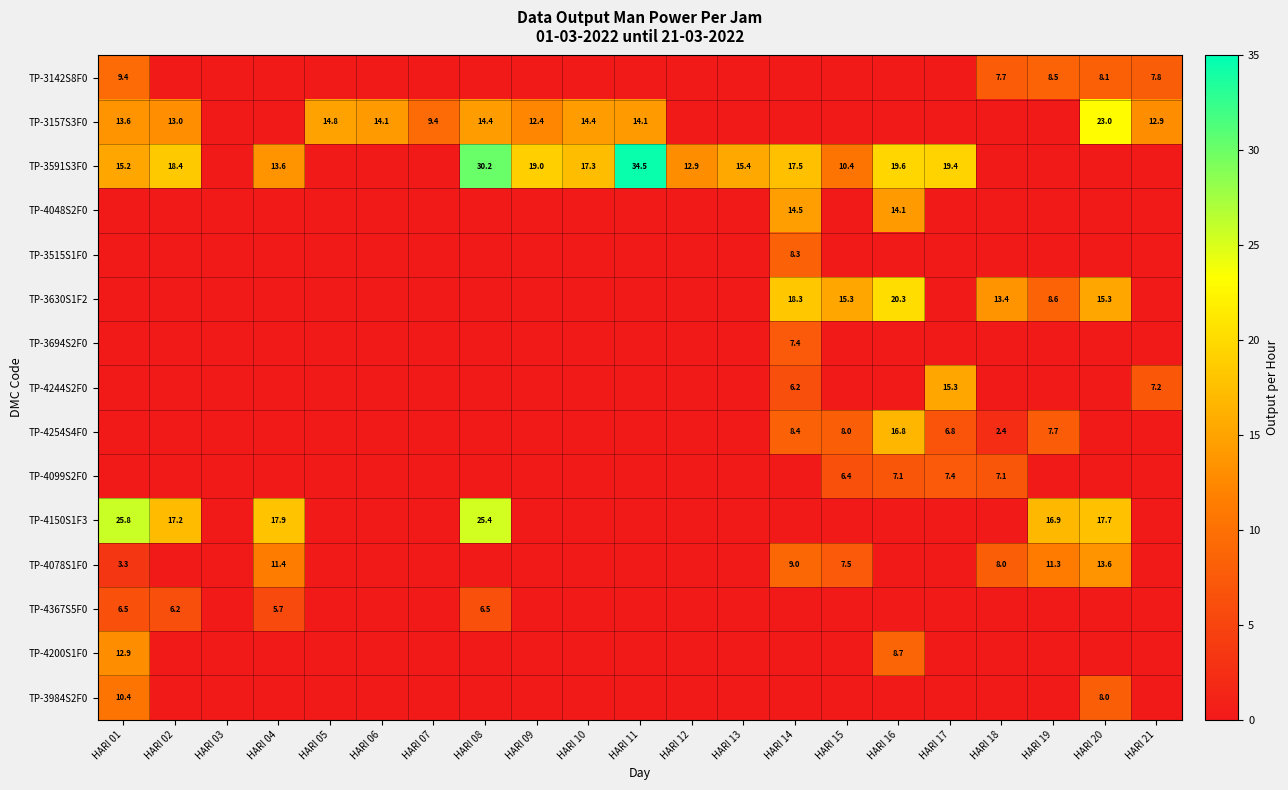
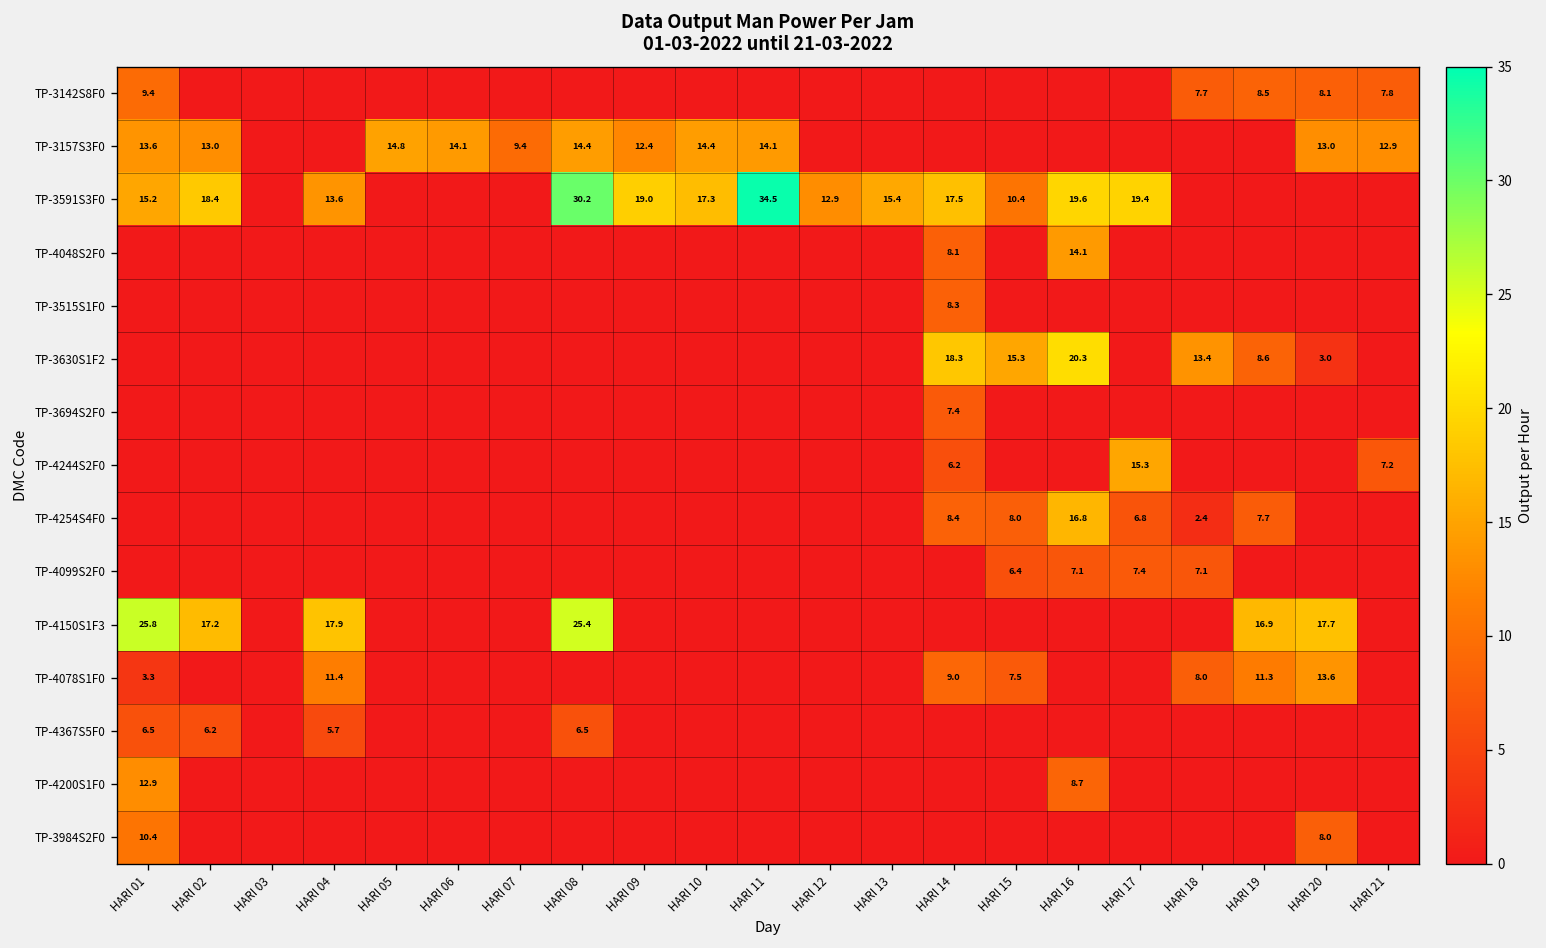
  {
    "TP-3142S8F0": {
      "HARI 01": 9.4,
      "HARI 18": 7.7,
      "HARI 19": 8.5,
      "HARI 20": 8.1,
      "HARI 21": 7.8
    },
    "TP-3157S3F0": {
      "HARI 01": 13.6,
      "HARI 02": 13.0,
      "HARI 05": 14.8,
      "HARI 06": 14.1,
      "HARI 07": 9.4,
      "HARI 08": 14.4,
      "HARI 09": 12.4,
      "HARI 10": 14.4,
      "HARI 11": 14.1,
-     "HARI 20": 23.0,
+     "HARI 20": 13.0,
      "HARI 21": 12.9
    },
    "TP-3591S3F0": {
      "HARI 01": 15.2,
      "HARI 02": 18.4,
      "HARI 04": 13.6,
      "HARI 08": 30.2,
      "HARI 09": 19.0,
      "HARI 10": 17.3,
      "HARI 11": 34.5,
      "HARI 12": 12.9,
      "HARI 13": 15.4,
      "HARI 14": 17.5,
      "HARI 15": 10.4,
      "HARI 16": 19.6,
      "HARI 17": 19.4
    },
    "TP-4048S2F0": {
-     "HARI 14": 14.5,
+     "HARI 14": 8.1,
      "HARI 16": 14.1
    },
    "TP-3515S1F0": {
      "HARI 14": 8.3
    },
    "TP-3630S1F2": {
      "HARI 14": 18.3,
      "HARI 15": 15.3,
      "HARI 16": 20.3,
      "HARI 18": 13.4,
      "HARI 19": 8.6,
-     "HARI 20": 15.3
+     "HARI 20": 3.0
    },
    "TP-3694S2F0": {
      "HARI 14": 7.4
    },
    "TP-4244S2F0": {
      "HARI 14": 6.2,
      "HARI 17": 15.3,
      "HARI 21": 7.2
    },
    "TP-4254S4F0": {
      "HARI 14": 8.4,
      "HARI 15": 8.0,
      "HARI 16": 16.8,
      "HARI 17": 6.8,
      "HARI 18": 2.4,
      "HARI 19": 7.7
    },
    "TP-4099S2F0": {
      "HARI 15": 6.4,
      "HARI 16": 7.1,
      "HARI 17": 7.4,
      "HARI 18": 7.1
    },
    "TP-4150S1F3": {
      "HARI 01": 25.8,
      "HARI 02": 17.2,
      "HARI 04": 17.9,
      "HARI 08": 25.4,
      "HARI 19": 16.9,
      "HARI 20": 17.7
    },
    "TP-4078S1F0": {
      "HARI 01": 3.3,
      "HARI 04": 11.4,
      "HARI 14": 9.0,
      "HARI 15": 7.5,
      "HARI 18": 8.0,
      "HARI 19": 11.3,
      "HARI 20": 13.6
    },
    "TP-4367S5F0": {
      "HARI 01": 6.5,
      "HARI 02": 6.2,
      "HARI 04": 5.7,
      "HARI 08": 6.5
    },
    "TP-4200S1F0": {
      "HARI 01": 12.9,
      "HARI 16": 8.7
    },
    "TP-3984S2F0": {
      "HARI 01": 10.4,
      "HARI 20": 8.0
    }
  }
